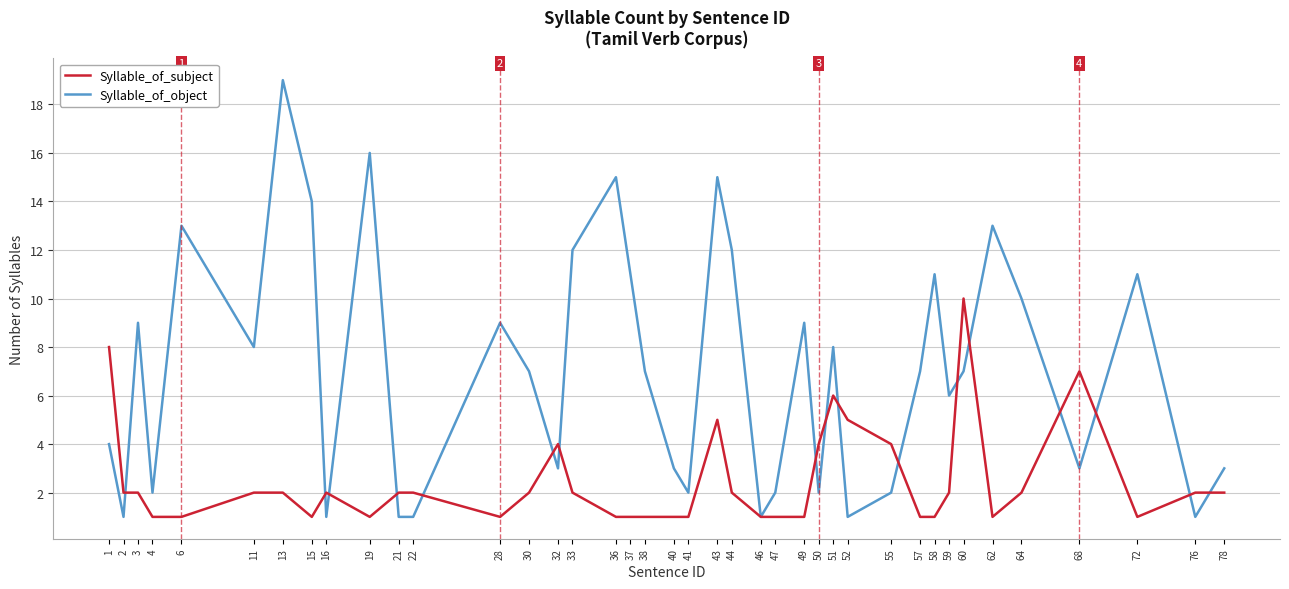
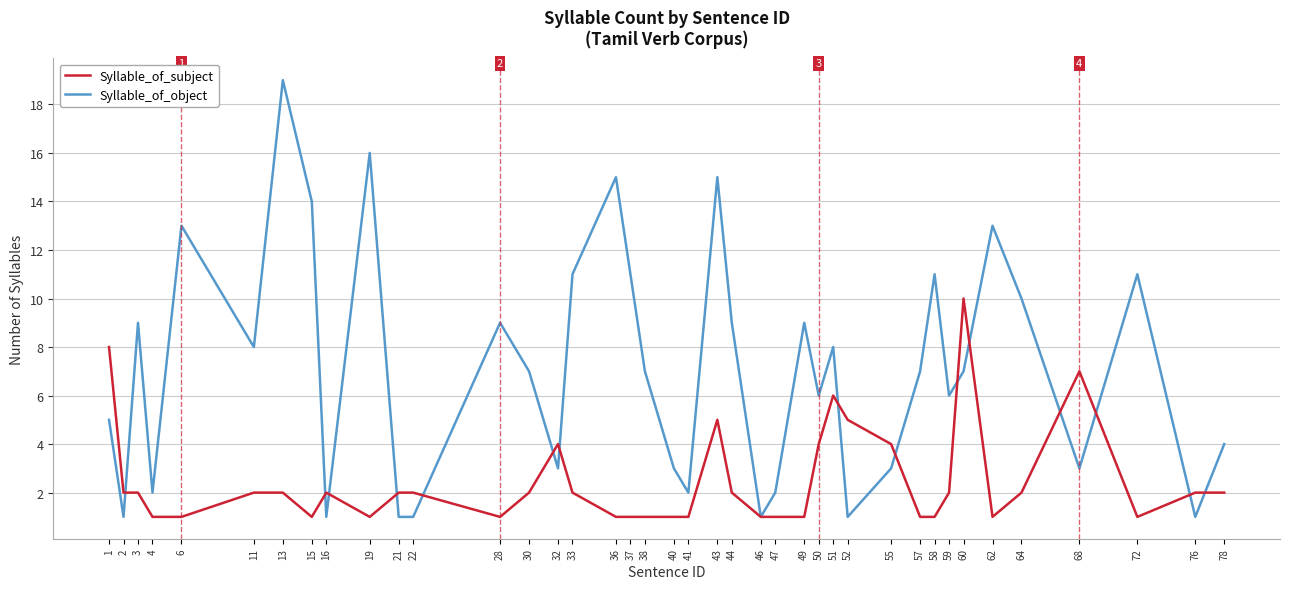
  {
    "Syllable_of_subject": {
      "1": 8,
      "2": 2,
      "3": 2,
      "4": 1,
      "6": 1,
      "11": 2,
      "13": 2,
      "15": 1,
      "16": 2,
      "19": 1,
      "21": 2,
      "22": 2,
      "28": 1,
      "30": 2,
      "32": 4,
      "33": 2,
      "36": 1,
      "37": 1,
      "38": 1,
      "40": 1,
      "41": 1,
      "43": 5,
      "44": 2,
      "47": 1,
      "49": 1,
      "50": 4,
      "51": 6,
      "52": 5,
      "55": 4,
      "57": 1,
      "58": 1,
      "59": 2,
      "60": 10,
      "62": 1,
      "64": 2,
      "68": 7,
      "72": 1,
      "76": 2,
      "78": 2
    },
    "Syllable_of_object": {
-     "1": 4,
+     "1": 5,
      "2": 1,
      "3": 9,
      "4": 2,
      "6": 13,
      "11": 8,
      "13": 19,
      "15": 14,
      "16": 1,
      "19": 16,
      "21": 1,
      "22": 1,
      "28": 9,
      "30": 7,
      "32": 3,
-     "33": 12,
+     "33": 11,
      "36": 15,
      "37": 11,
      "38": 7,
      "40": 3,
      "41": 2,
      "43": 15,
-     "44": 12,
+     "44": 9,
      "47": 2,
      "49": 9,
-     "50": 2,
+     "50": 6,
      "51": 8,
      "52": 1,
-     "55": 2,
+     "55": 3,
      "57": 7,
      "58": 11,
      "59": 6,
      "60": 7,
      "62": 13,
      "64": 10,
      "68": 3,
      "72": 11,
      "76": 1,
-     "78": 3
+     "78": 4
    }
  }
